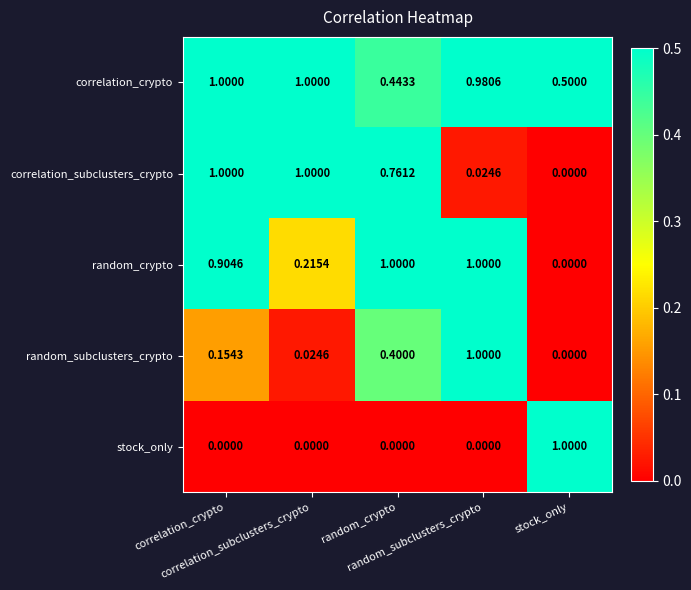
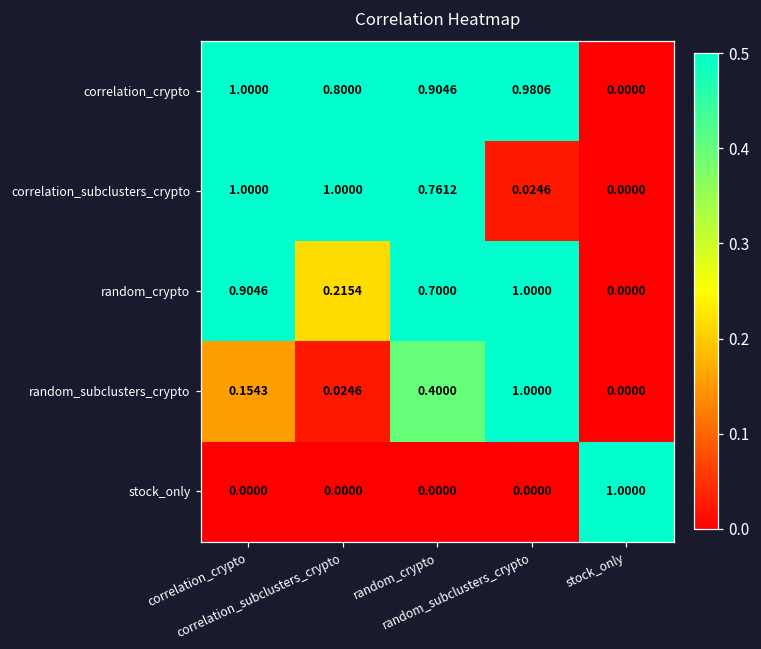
  {
    "correlation_crypto": {
      "correlation_crypto": 1.0000,
-     "correlation_subclusters_crypto": 1.0000,
-     "random_crypto": 0.4433,
+     "correlation_subclusters_crypto": 0.8000,
+     "random_crypto": 0.9046,
      "random_subclusters_crypto": 0.9806,
-     "stock_only": 0.5000
+     "stock_only": 0.0000
    },
    "correlation_subclusters_crypto": {
      "correlation_crypto": 1.0000,
      "correlation_subclusters_crypto": 1.0000,
      "random_crypto": 0.7612,
      "random_subclusters_crypto": 0.0246,
      "stock_only": 0.0000
    },
    "random_crypto": {
      "correlation_crypto": 0.9046,
      "correlation_subclusters_crypto": 0.2154,
-     "random_crypto": 1.0000,
+     "random_crypto": 0.7000,
      "random_subclusters_crypto": 1.0000,
      "stock_only": 0.0000
    },
    "random_subclusters_crypto": {
      "correlation_crypto": 0.1543,
      "correlation_subclusters_crypto": 0.0246,
      "random_crypto": 0.4000,
      "random_subclusters_crypto": 1.0000,
      "stock_only": 0.0000
    },
    "stock_only": {
      "correlation_crypto": 0.0000,
      "correlation_subclusters_crypto": 0.0000,
      "random_crypto": 0.0000,
      "random_subclusters_crypto": 0.0000,
      "stock_only": 1.0000
    }
  }
